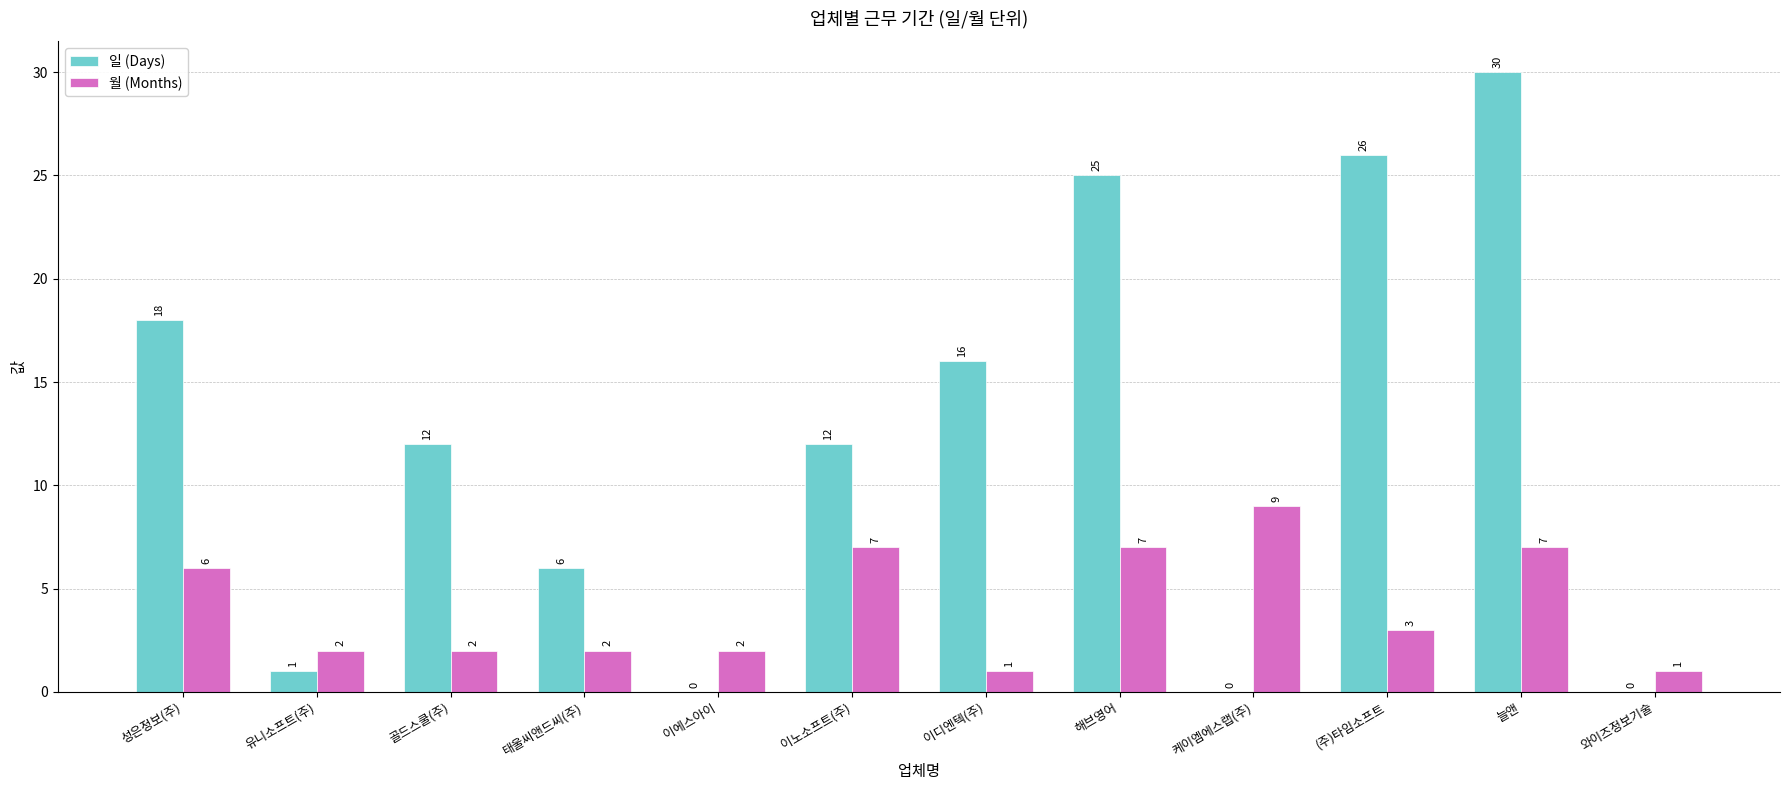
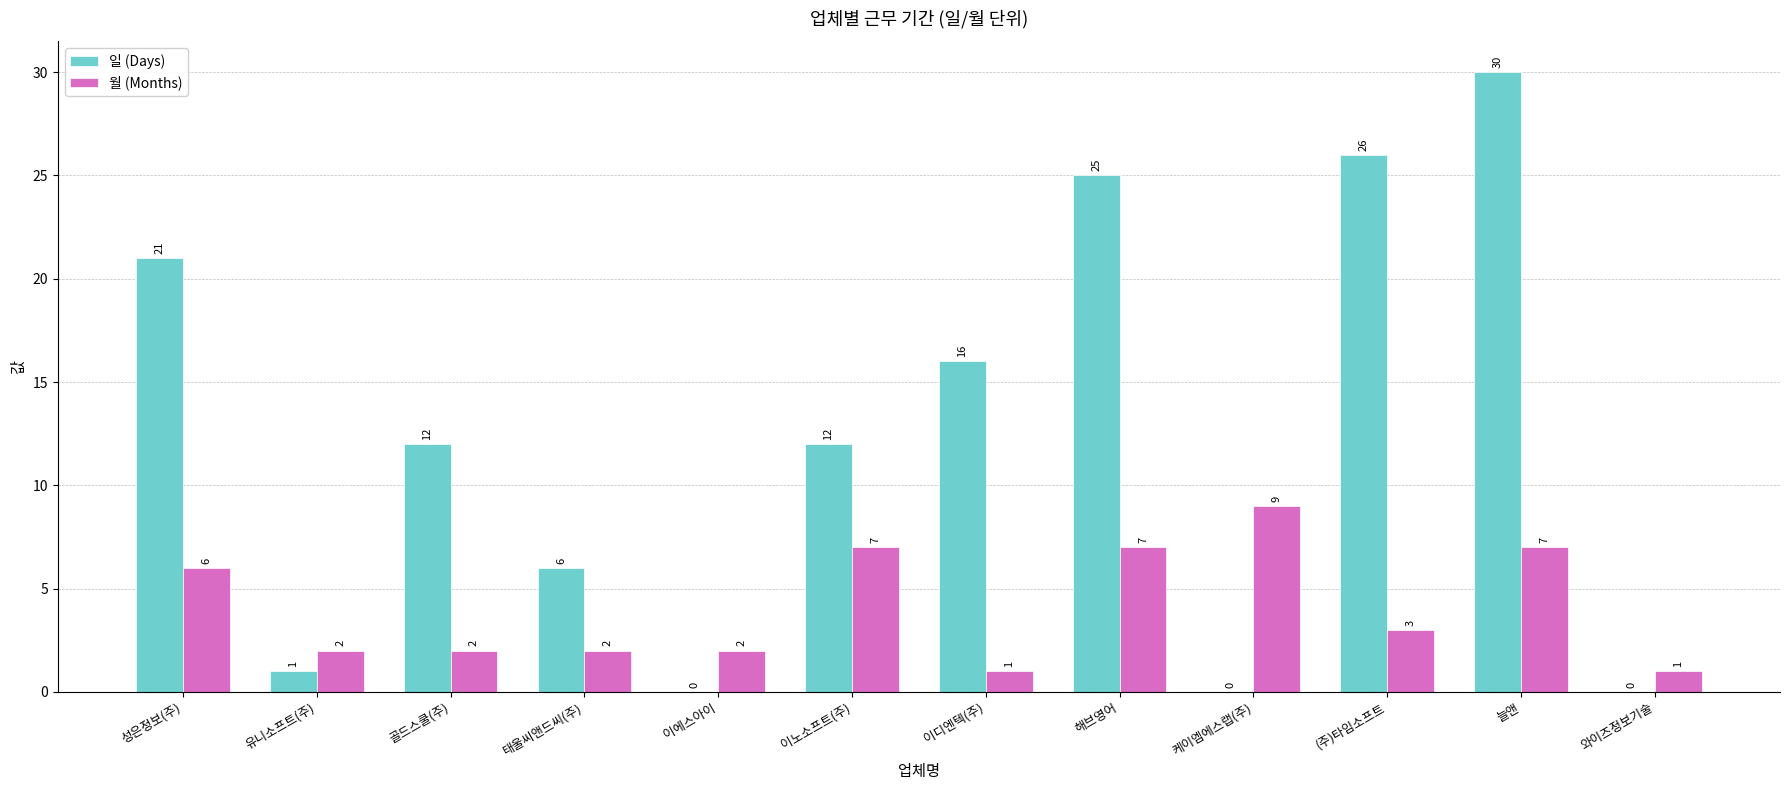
  {
    "일 (Days)": {
-     "성은정보(주)": 18,
+     "성은정보(주)": 21,
      "유니소프트(주)": 1,
      "골드스쿨(주)": 12,
      "태울씨앤드씨(주)": 6,
      "이에스아이": 0,
      "이노소프트(주)": 12,
      "이디엔텍(주)": 16,
      "해브영어": 25,
      "케이엠에스랩(주)": 0,
      "(주)타임소프트": 26,
      "늘앤": 30,
      "와이즈정보기술": 0
    },
    "월 (Months)": {
      "성은정보(주)": 6,
      "유니소프트(주)": 2,
      "골드스쿨(주)": 2,
      "태울씨앤드씨(주)": 2,
      "이에스아이": 2,
      "이노소프트(주)": 7,
      "이디엔텍(주)": 1,
      "해브영어": 7,
      "케이엠에스랩(주)": 9,
      "(주)타임소프트": 3,
      "늘앤": 7,
      "와이즈정보기술": 1
    }
  }
